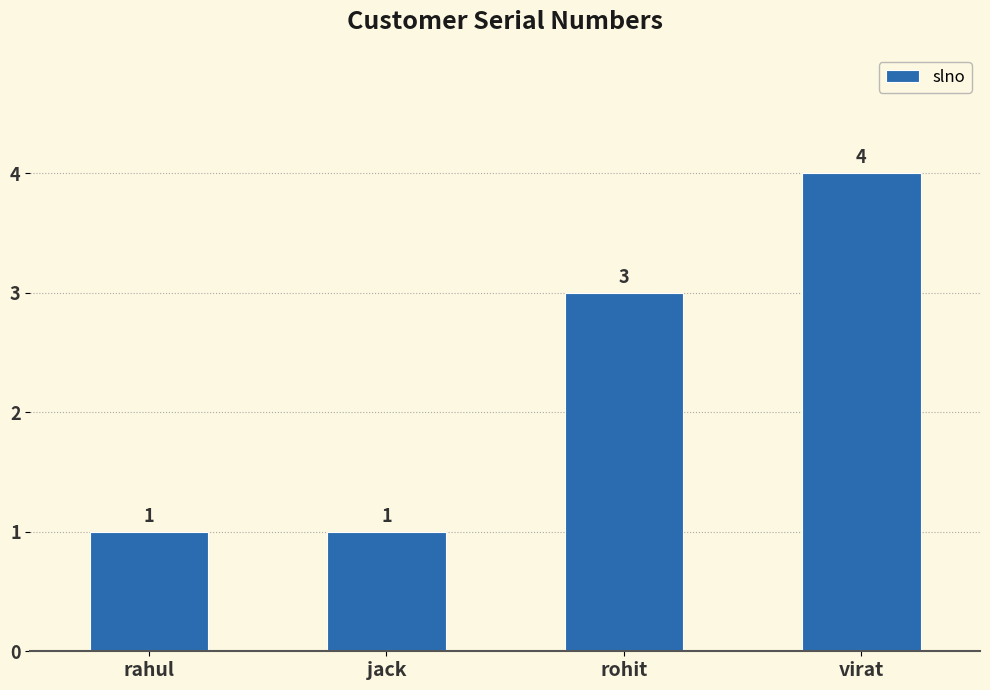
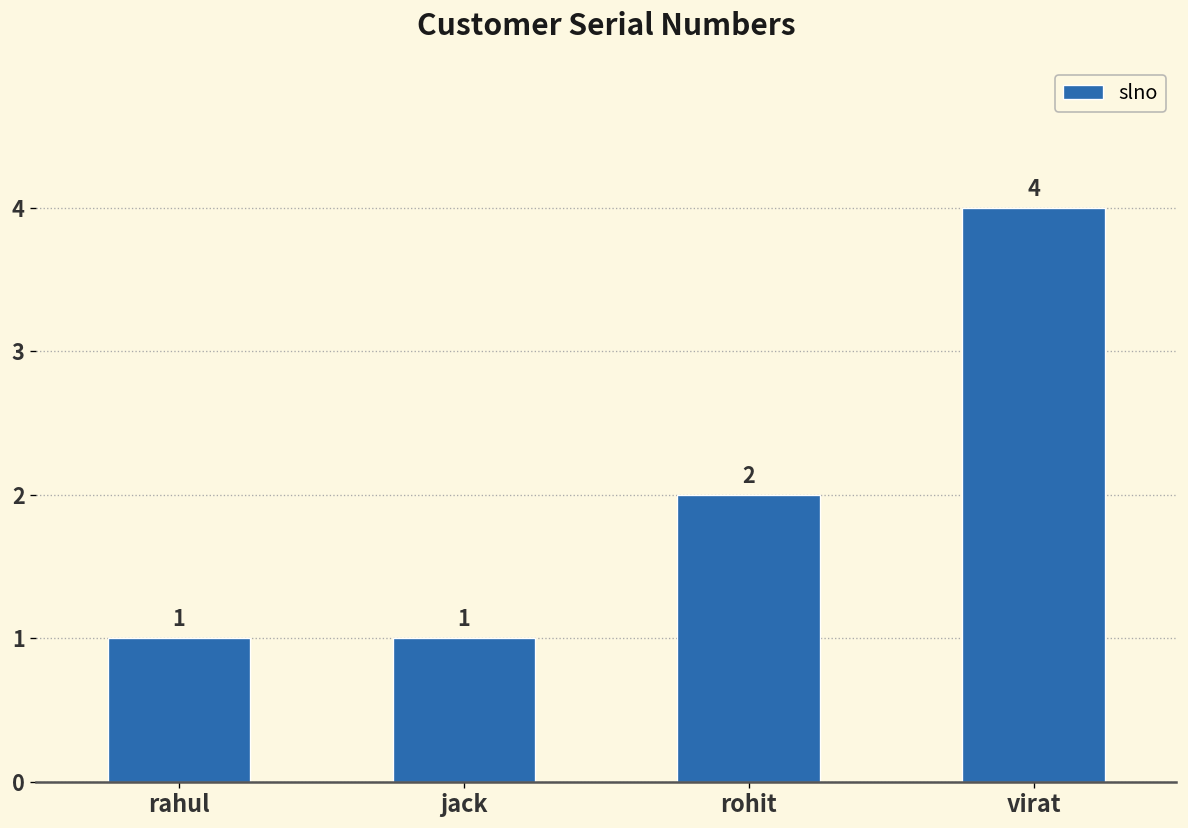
  {
    "rahul": 1,
    "jack": 1,
-   "rohit": 3,
+   "rohit": 2,
    "virat": 4
  }
